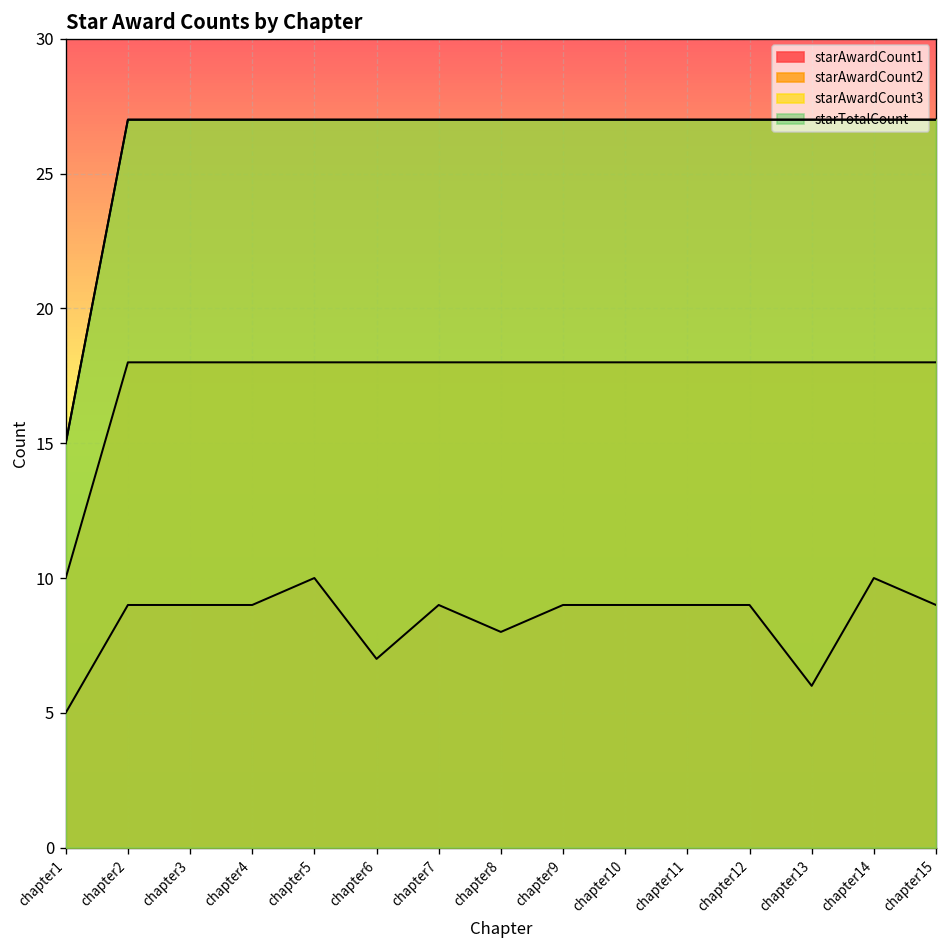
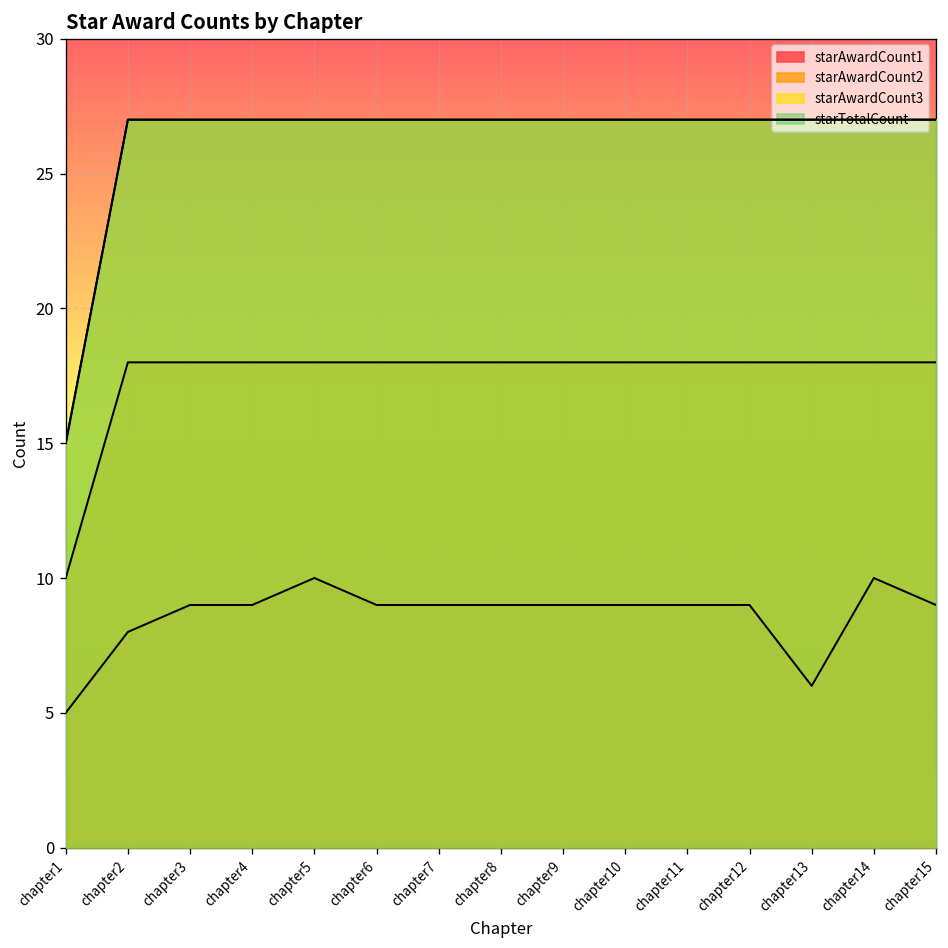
  {
    "starAwardCount1": {
      "chapter1": 5,
-     "chapter2": 9,
+     "chapter2": 8,
      "chapter3": 9,
      "chapter4": 9,
      "chapter5": 10,
-     "chapter6": 7,
+     "chapter6": 9,
      "chapter7": 9,
-     "chapter8": 8,
+     "chapter8": 9,
      "chapter9": 9,
      "chapter10": 9,
      "chapter11": 9,
      "chapter12": 9,
      "chapter13": 6,
      "chapter14": 10,
      "chapter15": 9
    },
    "starAwardCount2": {
      "chapter1": 10,
      "chapter2": 18,
      "chapter3": 18,
      "chapter4": 18,
      "chapter5": 18,
      "chapter6": 18,
      "chapter7": 18,
      "chapter8": 18,
      "chapter9": 18,
      "chapter10": 18,
      "chapter11": 18,
      "chapter12": 18,
      "chapter13": 18,
      "chapter14": 18,
      "chapter15": 18
    },
    "starTotalCount": {
      "chapter1": 15,
      "chapter2": 27,
      "chapter3": 27,
      "chapter4": 27,
      "chapter5": 27,
      "chapter6": 27,
      "chapter7": 27,
      "chapter8": 27,
      "chapter9": 27,
      "chapter10": 27,
      "chapter11": 27,
      "chapter12": 27,
      "chapter15": 27
    }
  }
